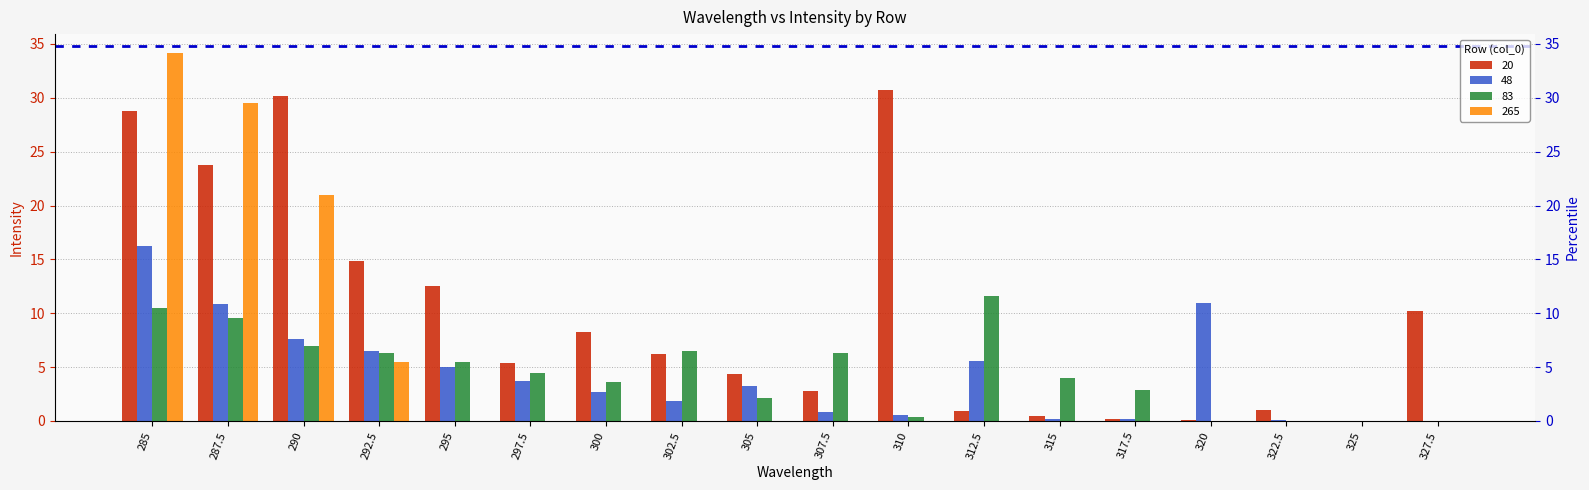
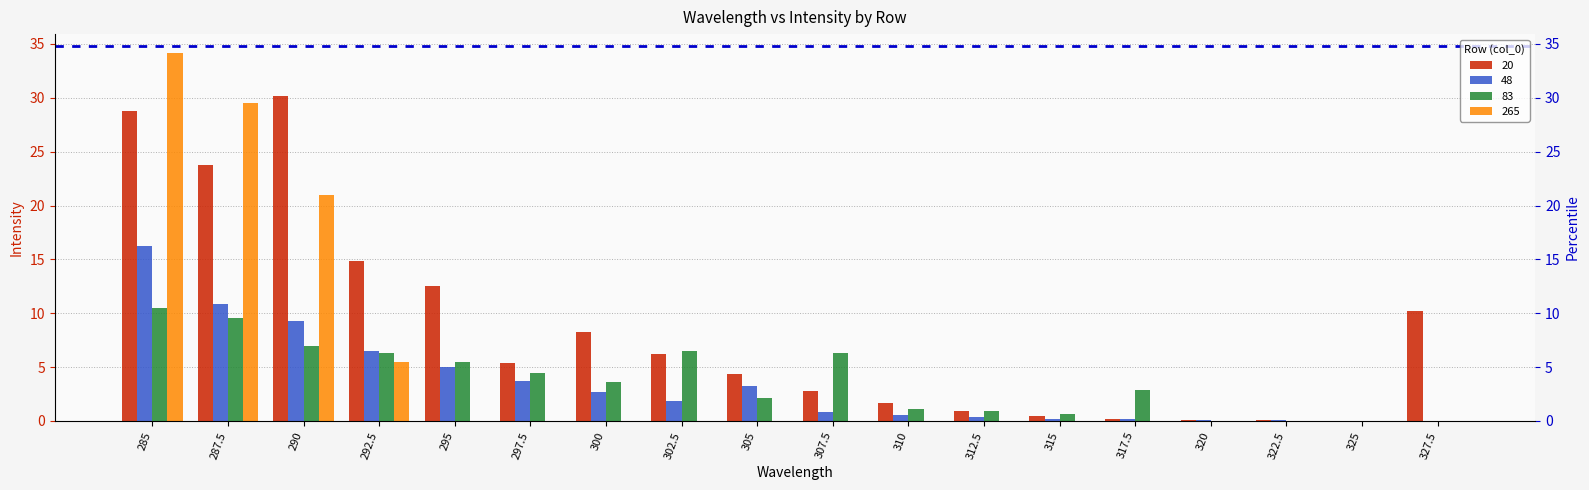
  {
    "20": {
      "285": 28.8,
      "287.5": 23.8,
      "290": 30.2,
      "292.5": 14.9,
      "295": 12.5,
      "297.5": 5.4,
      "300": 8.3,
      "302.5": 6.2,
      "305": 4.3,
      "307.5": 2.8,
-     "310": 30.7,
+     "310": 1.7,
      "312.5": 0.9,
      "315": 0.5,
-     "322.5": 1.0,
+     "322.5": 0.1,
      "327.5": 10.3
    },
    "48": {
      "285": 16.2,
      "287.5": 10.9,
-     "290": 7.6,
+     "290": 9.3,
      "292.5": 6.5,
      "295": 5.0,
      "297.5": 3.7,
      "300": 2.7,
      "302.5": 1.9,
      "305": 3.2,
      "307.5": 0.9,
      "310": 0.5,
-     "312.5": 5.6,
-     "320": 11.0,
+     "312.5": 0.4,
+     "320": 0.1,
      "327.5": 0.0
    },
    "83": {
      "285": 10.5,
      "287.5": 9.6,
      "290": 7.0,
      "292.5": 6.4,
      "295": 5.5,
      "297.5": 4.5,
      "300": 3.6,
      "302.5": 6.5,
      "305": 2.1,
      "307.5": 6.3,
-     "310": 0.4,
-     "312.5": 11.6,
-     "315": 4.0,
+     "310": 1.1,
+     "312.5": 0.9,
+     "315": 0.7,
      "317.5": 2.9,
      "320": 0.0,
      "322.5": 0.0,
      "325": 0.0,
      "327.5": 0.0
    },
    "265": {
      "285": 34.2,
      "287.5": 29.6,
      "290": 21.0,
      "292.5": 5.5,
      "295": 0.0,
      "297.5": 0.0,
      "300": 0.0,
      "302.5": 0.0,
      "305": 0.0,
      "307.5": 0.0,
      "310": 0.0,
      "312.5": 0.0,
      "315": 0.0,
      "317.5": 0.0,
      "320": 0.0,
      "322.5": 0.0,
      "325": 0.0,
      "327.5": 0.0
    }
  }
